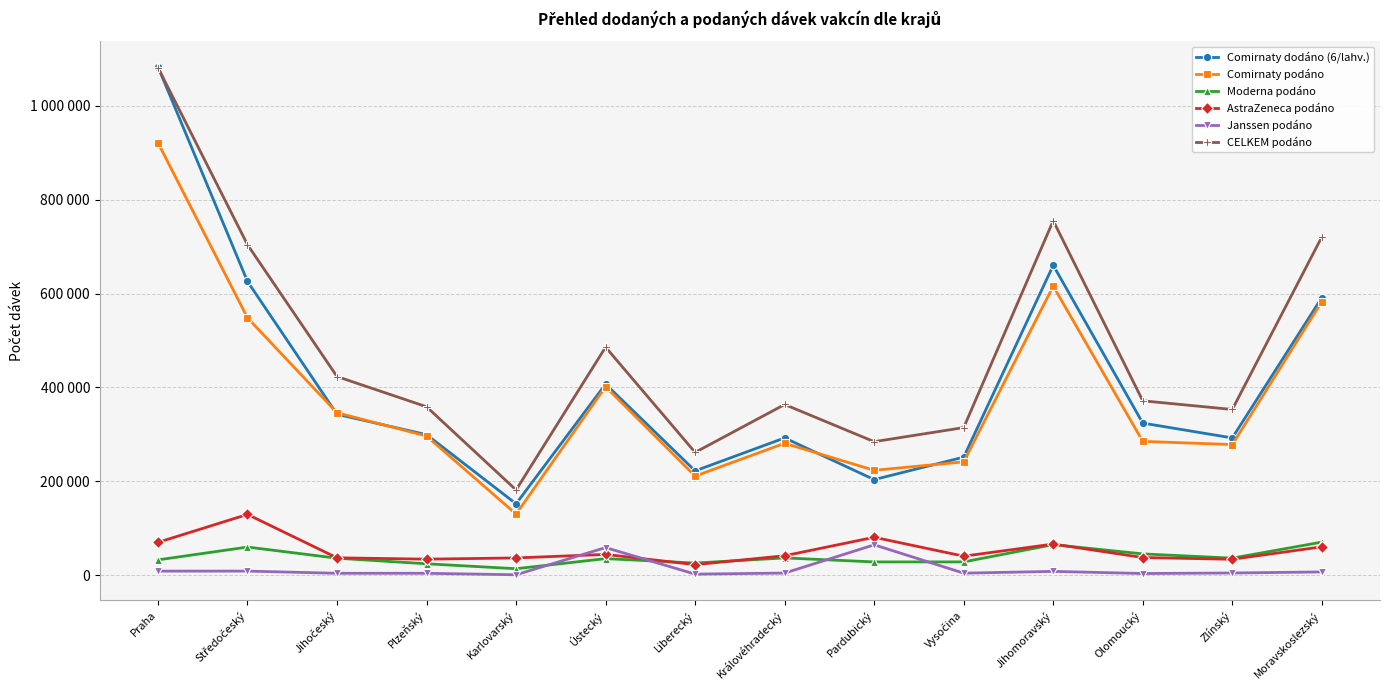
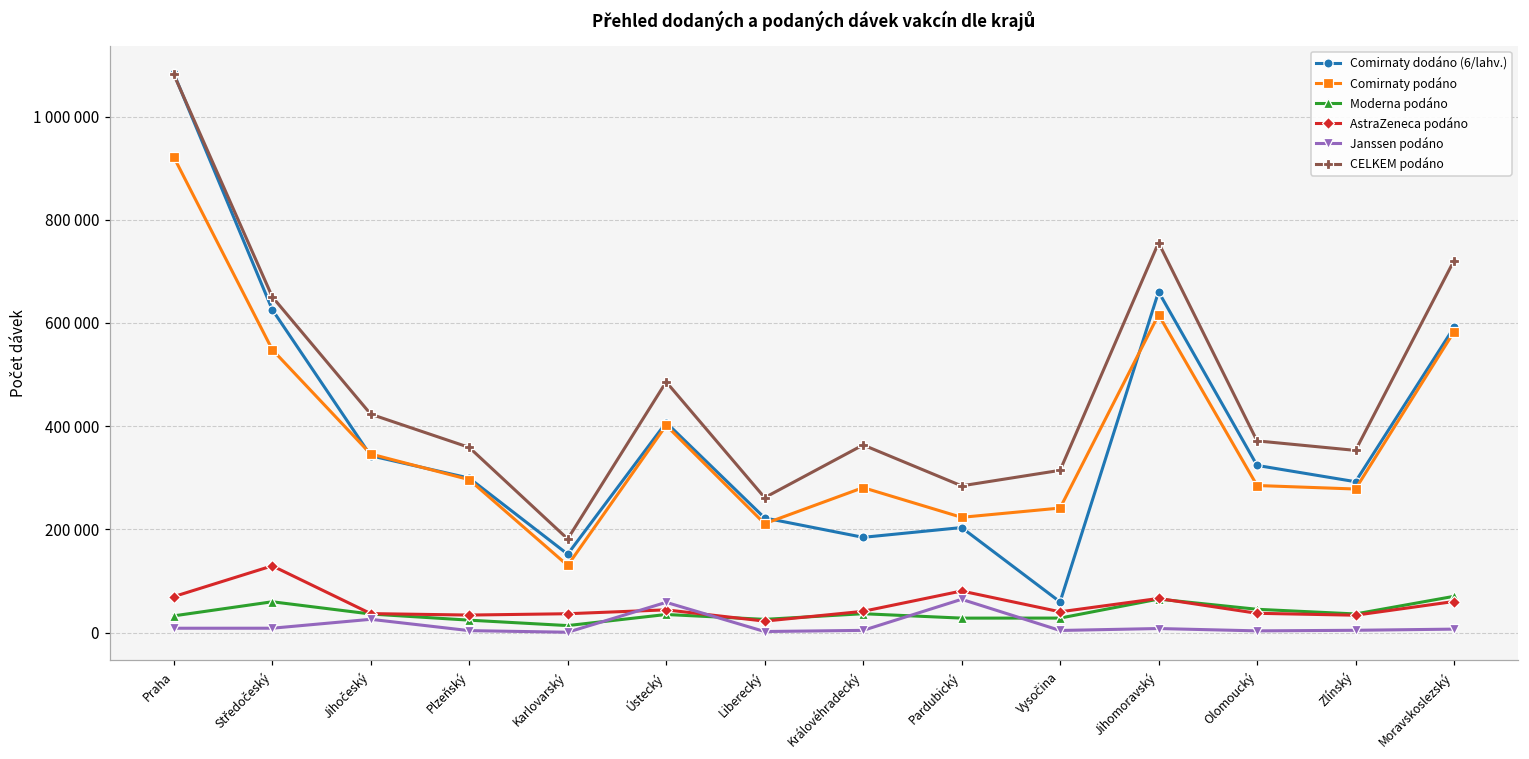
  {
    "Comirnaty dodáno (6/lahv.)": {
      "Středočeský": 630000,
      "Karlovarský": 150000,
      "Ústecký": 410000,
      "Liberecký": 220000,
-     "Královéhradecký": 290000,
+     "Královéhradecký": 180000,
      "Pardubický": 200000,
-     "Vysočina": 250000,
+     "Vysočina": 60000,
      "Jihomoravský": 660000,
      "Olomoucký": 320000,
      "Zlínský": 290000,
      "Moravskoslezský": 590000
    },
    "Comirnaty podáno": {
      "Praha": 920000,
      "Středočeský": 550000,
      "Karlovarský": 130000,
      "Ústecký": 400000,
      "Liberecký": 210000,
      "Královéhradecký": 280000,
      "Pardubický": 220000,
      "Vysočina": 240000,
      "Jihomoravský": 620000,
      "Olomoucký": 290000,
      "Zlínský": 280000,
      "Moravskoslezský": 580000
    },
    "Moderna podáno": {
      "Praha": 30000,
      "Středočeský": 60000,
      "Plzeňský": 20000,
      "Karlovarský": 10000,
      "Ústecký": 40000,
      "Pardubický": 30000,
      "Vysočina": 30000,
      "Olomoucký": 50000,
      "Moravskoslezský": 70000
    },
    "AstraZeneca podáno": {
      "Praha": 70000,
      "Středočeský": 130000,
      "Plzeňský": 30000,
      "Karlovarský": 40000,
      "Ústecký": 40000,
      "Pardubický": 80000,
      "Vysočina": 40000,
      "Olomoucký": 40000,
      "Moravskoslezský": 60000
    },
    "Janssen podáno": {
      "Praha": 10000,
      "Středočeský": 10000,
-     "Jihočeský": 0,
+     "Jihočeský": 30000,
      "Plzeňský": 0,
      "Karlovarský": 0,
      "Ústecký": 60000,
      "Liberecký": 0,
      "Královéhradecký": 0,
      "Pardubický": 60000,
      "Vysočina": 0,
      "Jihomoravský": 10000,
      "Olomoucký": 0,
      "Zlínský": 0,
      "Moravskoslezský": 10000
    },
    "CELKEM podáno": {
-     "Středočeský": 700000,
+     "Středočeský": 650000,
      "Jihočeský": 420000,
      "Plzeňský": 360000,
      "Karlovarský": 180000,
      "Ústecký": 490000,
      "Liberecký": 260000,
      "Královéhradecký": 360000,
      "Pardubický": 280000,
      "Vysočina": 310000,
      "Jihomoravský": 760000,
      "Olomoucký": 370000,
      "Zlínský": 350000,
      "Moravskoslezský": 720000
    }
  }
